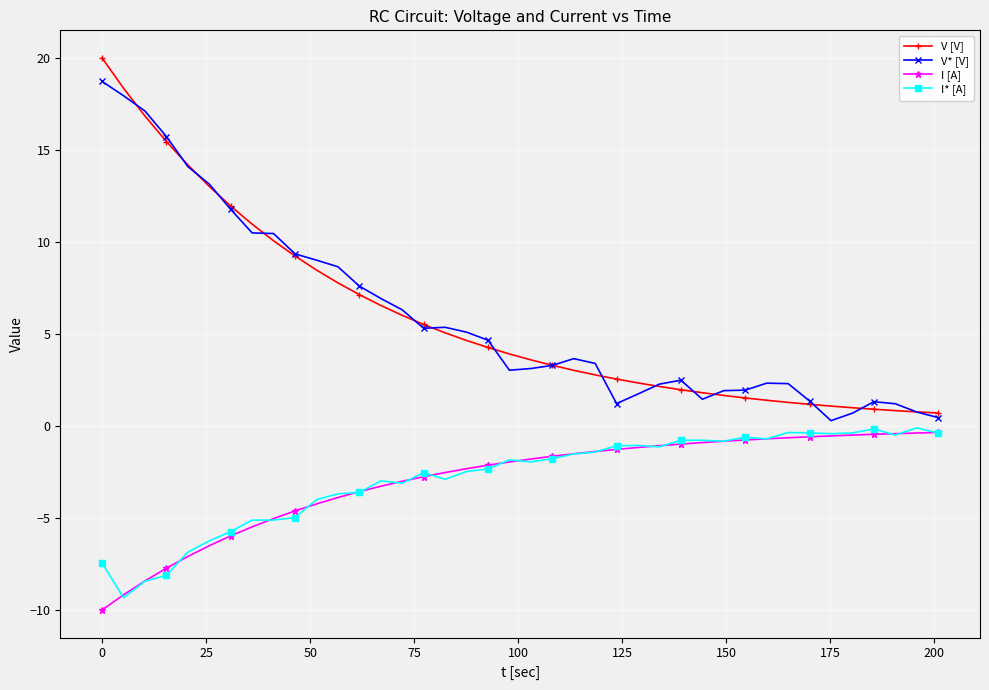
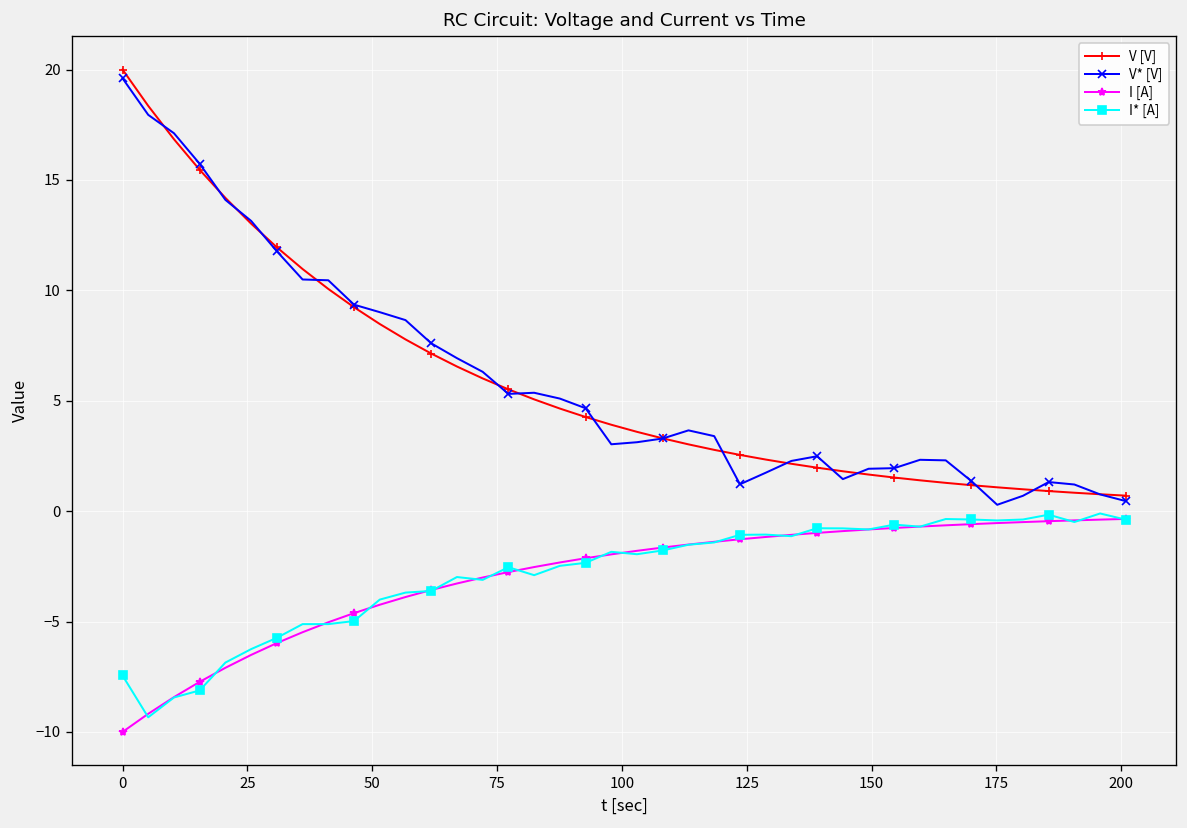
  {
    "V [V]": {
      "0": 20.0
    },
    "V* [V]": {
-     "0": 18.7
+     "0": 19.6
    },
    "I [A]": {
      "0": -10.0
    },
    "I* [A]": {
      "0": -7.4
    }
  }
